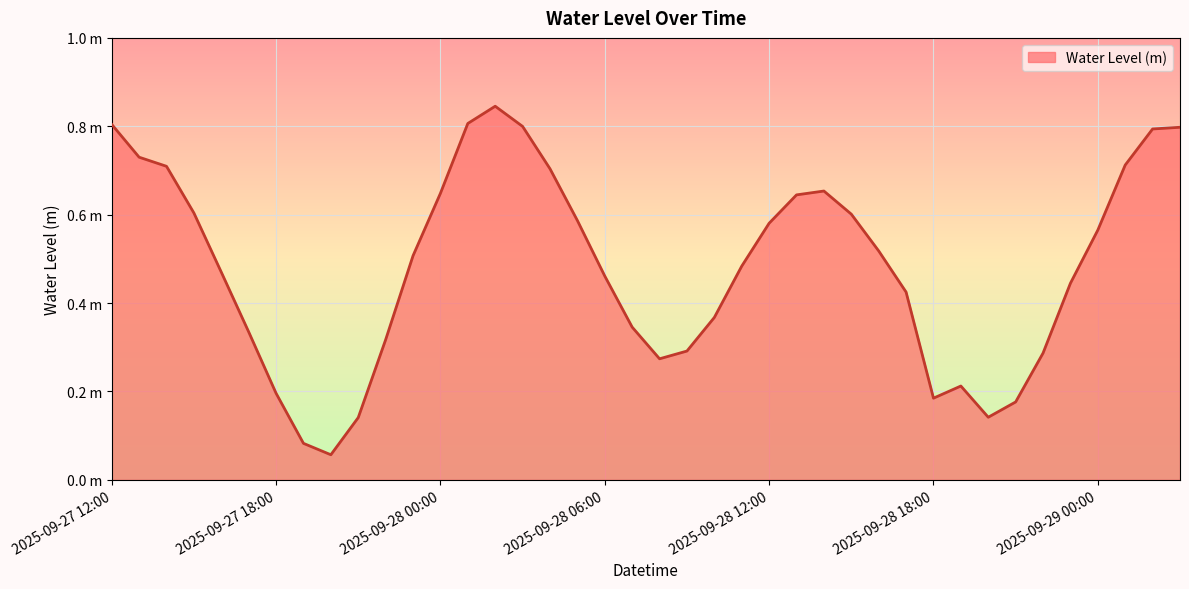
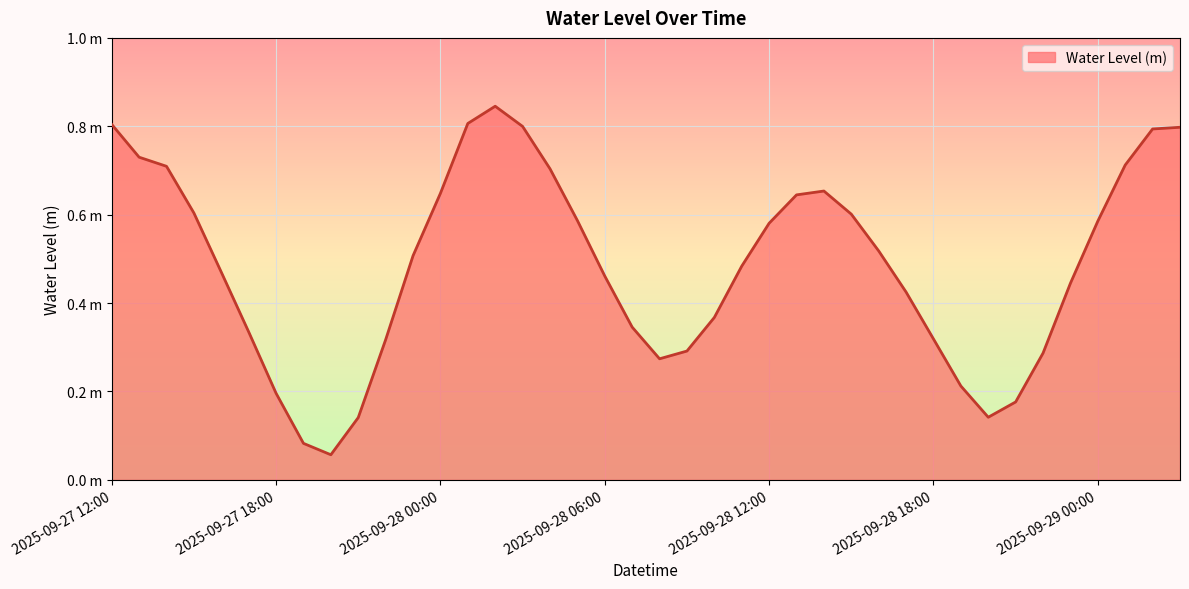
  {
    "2025-09-27 12:00": "0.80 m",
    "2025-09-27 18:00": "0.20 m",
    "2025-09-28 00:00": "0.65 m",
    "2025-09-28 06:00": "0.46 m",
    "2025-09-28 12:00": "0.58 m",
-   "2025-09-28 18:00": "0.18 m",
-   "2025-09-29 00:00": "0.57 m"
+   "2025-09-28 18:00": "0.32 m",
+   "2025-09-29 00:00": "0.59 m"
  }
